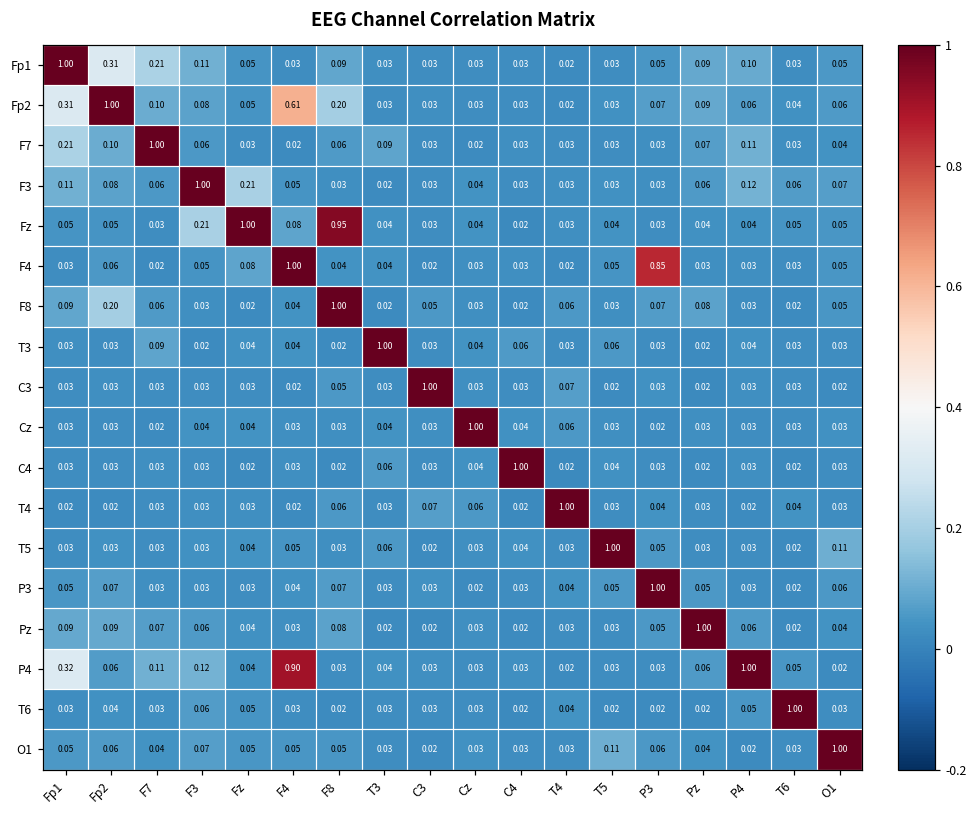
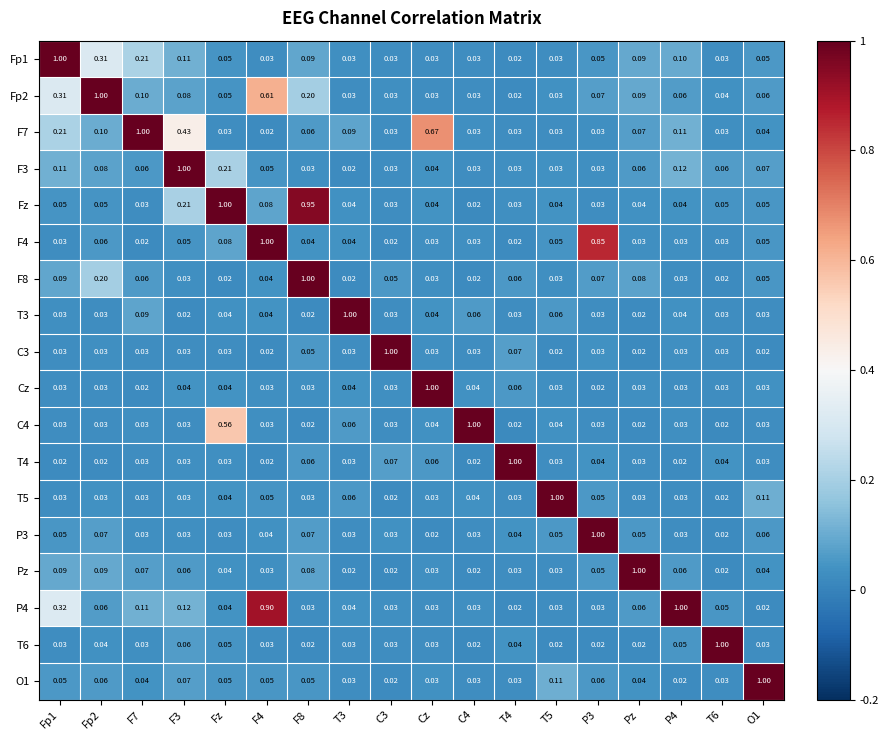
  {
    "F7": {
      "Fp1": 0.21,
      "Fp2": 0.10,
      "F7": 1.00,
-     "F3": 0.06,
+     "F3": 0.43,
      "Fz": 0.03,
      "F4": 0.02,
      "F8": 0.06,
      "T3": 0.09,
      "C3": 0.03,
-     "Cz": 0.02,
+     "Cz": 0.67,
      "C4": 0.03,
      "T4": 0.03,
      "T5": 0.03,
      "P3": 0.03,
      "Pz": 0.07,
      "P4": 0.11,
      "T6": 0.03,
      "O1": 0.04
    },
    "C4": {
      "Fp1": 0.03,
      "Fp2": 0.03,
      "F7": 0.03,
      "F3": 0.03,
-     "Fz": 0.02,
+     "Fz": 0.56,
      "F4": 0.03,
      "F8": 0.02,
      "T3": 0.06,
      "C3": 0.03,
      "Cz": 0.04,
      "C4": 1.00,
      "T4": 0.02,
      "T5": 0.04,
      "P3": 0.03,
      "Pz": 0.02,
      "P4": 0.03,
      "T6": 0.02,
      "O1": 0.03
    }
  }
